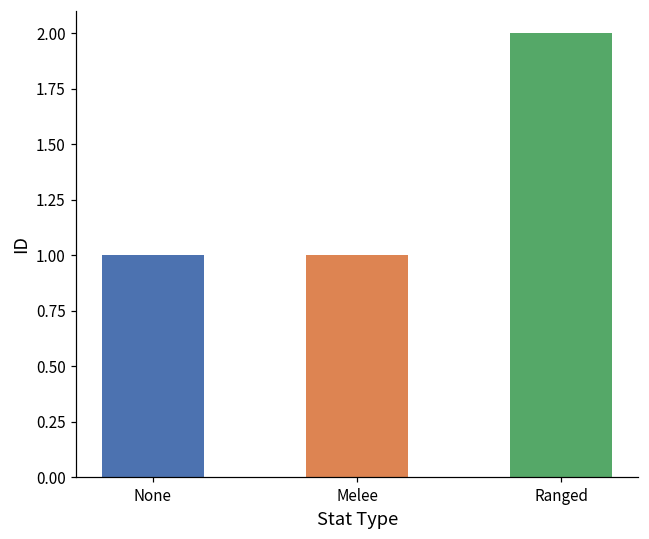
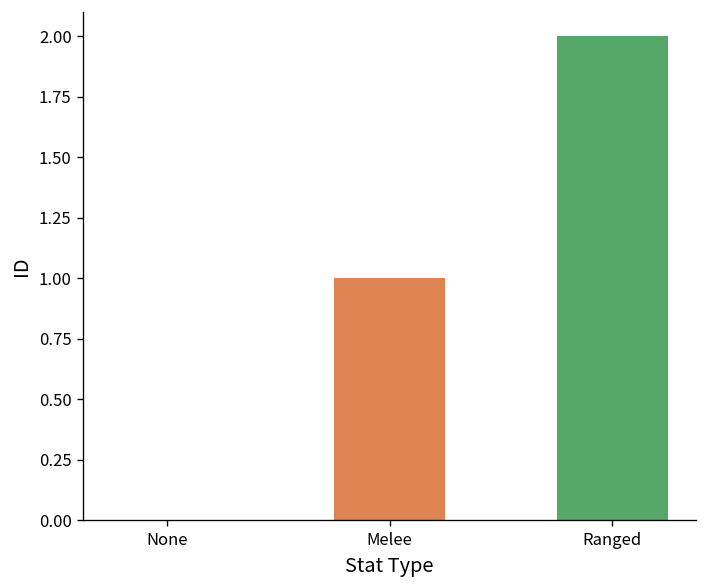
  {
-   "None": 1,
+   "None": 0,
    "Melee": 1,
    "Ranged": 2
  }
